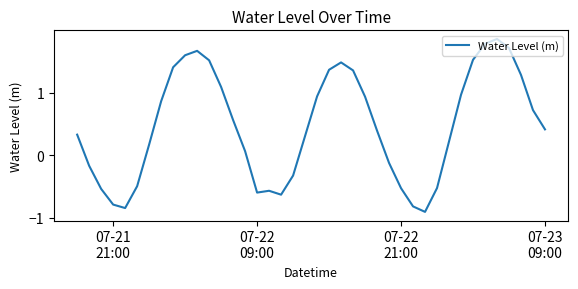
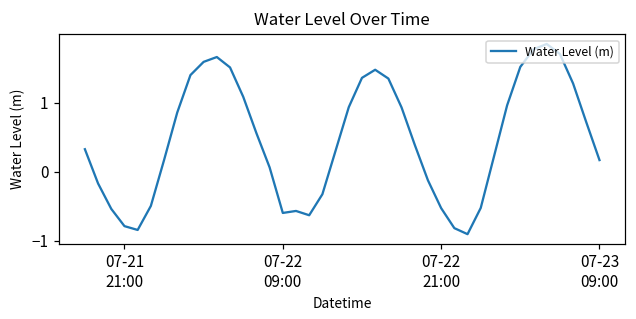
  {
    "07-21 21:00": -0.8,
    "07-22 09:00": -0.6,
    "07-22 21:00": -0.5,
-   "07-23 09:00": 0.4
+   "07-23 09:00": 0.2
  }
